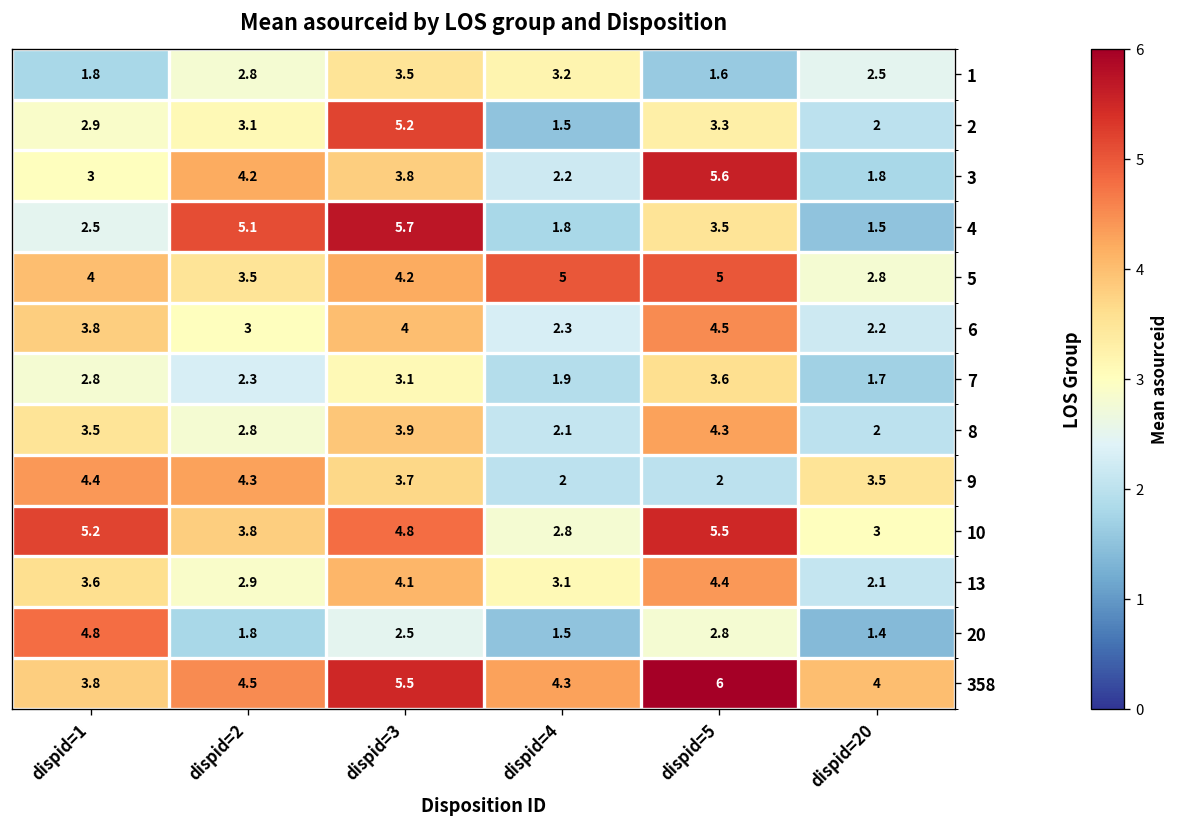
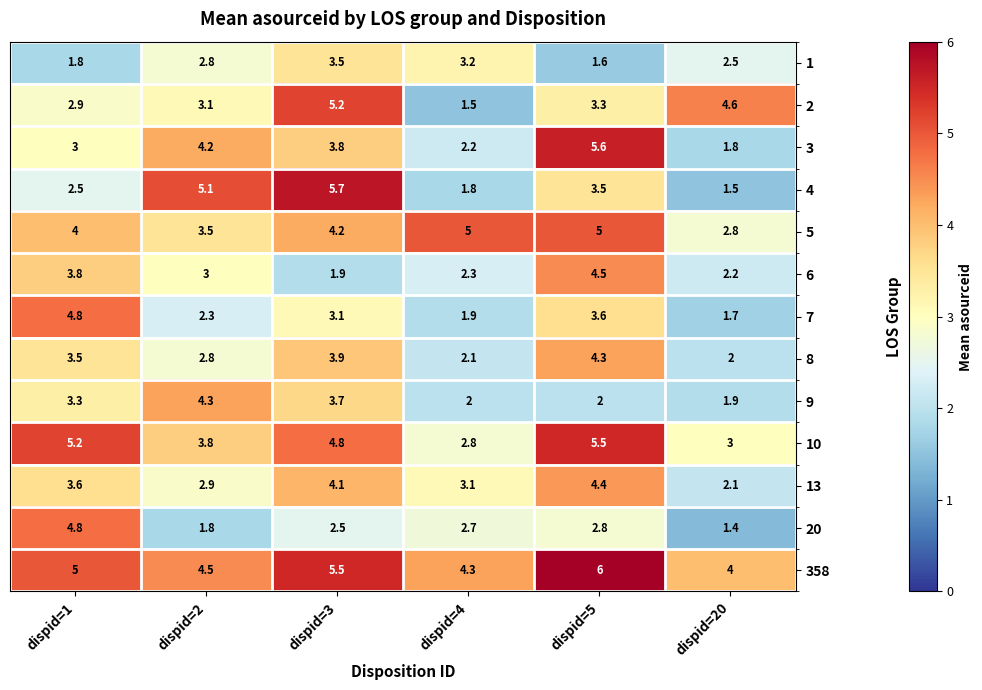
  {
    "1": {
      "dispid=1": 1.8,
      "dispid=2": 2.8,
      "dispid=3": 3.5,
      "dispid=4": 3.2,
      "dispid=5": 1.6,
      "dispid=20": 2.5
    },
    "2": {
      "dispid=1": 2.9,
      "dispid=2": 3.1,
      "dispid=3": 5.2,
      "dispid=4": 1.5,
      "dispid=5": 3.3,
-     "dispid=20": 2
+     "dispid=20": 4.6
    },
    "3": {
      "dispid=1": 3,
      "dispid=2": 4.2,
      "dispid=3": 3.8,
      "dispid=4": 2.2,
      "dispid=5": 5.6,
      "dispid=20": 1.8
    },
    "4": {
      "dispid=1": 2.5,
      "dispid=2": 5.1,
      "dispid=3": 5.7,
      "dispid=4": 1.8,
      "dispid=5": 3.5,
      "dispid=20": 1.5
    },
    "5": {
      "dispid=1": 4,
      "dispid=2": 3.5,
      "dispid=3": 4.2,
      "dispid=4": 5,
      "dispid=5": 5,
      "dispid=20": 2.8
    },
    "6": {
      "dispid=1": 3.8,
      "dispid=2": 3,
-     "dispid=3": 4,
+     "dispid=3": 1.9,
      "dispid=4": 2.3,
      "dispid=5": 4.5,
      "dispid=20": 2.2
    },
    "7": {
-     "dispid=1": 2.8,
+     "dispid=1": 4.8,
      "dispid=2": 2.3,
      "dispid=3": 3.1,
      "dispid=4": 1.9,
      "dispid=5": 3.6,
      "dispid=20": 1.7
    },
    "8": {
      "dispid=1": 3.5,
      "dispid=2": 2.8,
      "dispid=3": 3.9,
      "dispid=4": 2.1,
      "dispid=5": 4.3,
      "dispid=20": 2
    },
    "9": {
-     "dispid=1": 4.4,
+     "dispid=1": 3.3,
      "dispid=2": 4.3,
      "dispid=3": 3.7,
      "dispid=4": 2,
      "dispid=5": 2,
-     "dispid=20": 3.5
+     "dispid=20": 1.9
    },
    "10": {
      "dispid=1": 5.2,
      "dispid=2": 3.8,
      "dispid=3": 4.8,
      "dispid=4": 2.8,
      "dispid=5": 5.5,
      "dispid=20": 3
    },
    "13": {
      "dispid=1": 3.6,
      "dispid=2": 2.9,
      "dispid=3": 4.1,
      "dispid=4": 3.1,
      "dispid=5": 4.4,
      "dispid=20": 2.1
    },
    "20": {
      "dispid=1": 4.8,
      "dispid=2": 1.8,
      "dispid=3": 2.5,
-     "dispid=4": 1.5,
+     "dispid=4": 2.7,
      "dispid=5": 2.8,
      "dispid=20": 1.4
    },
    "358": {
-     "dispid=1": 3.8,
+     "dispid=1": 5,
      "dispid=2": 4.5,
      "dispid=3": 5.5,
      "dispid=4": 4.3,
      "dispid=5": 6,
      "dispid=20": 4
    }
  }
